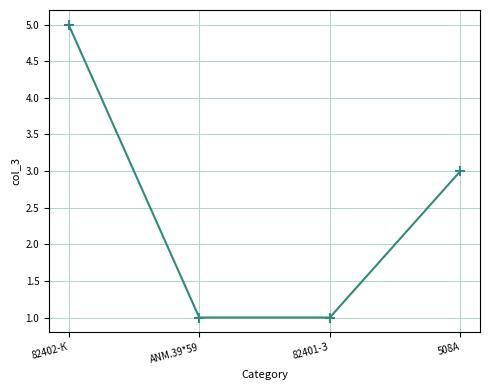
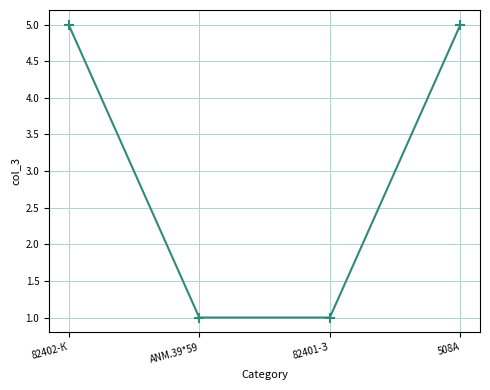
  {
    "82402-К": 5,
    "ANM.39*59": 1,
    "82401-З": 1,
-   "508А": 3
+   "508А": 5
  }
